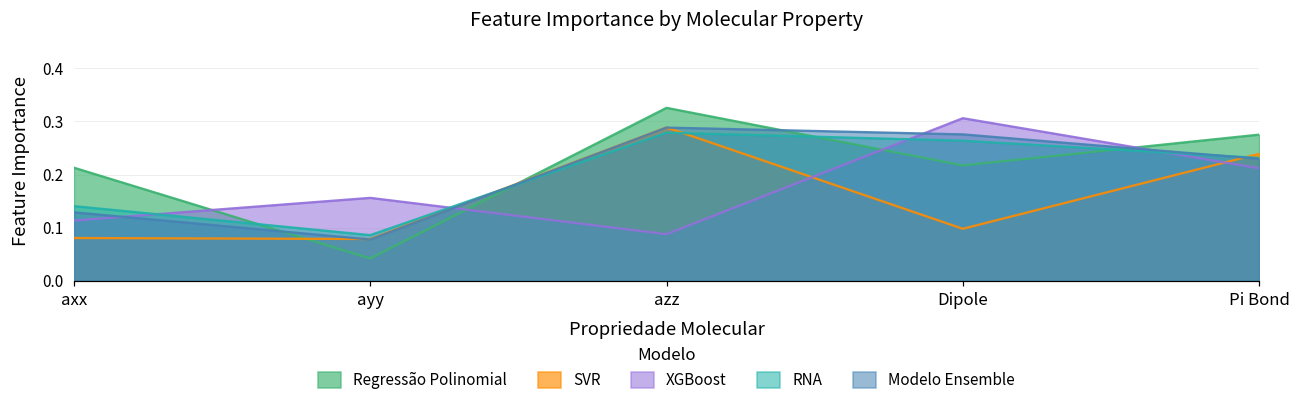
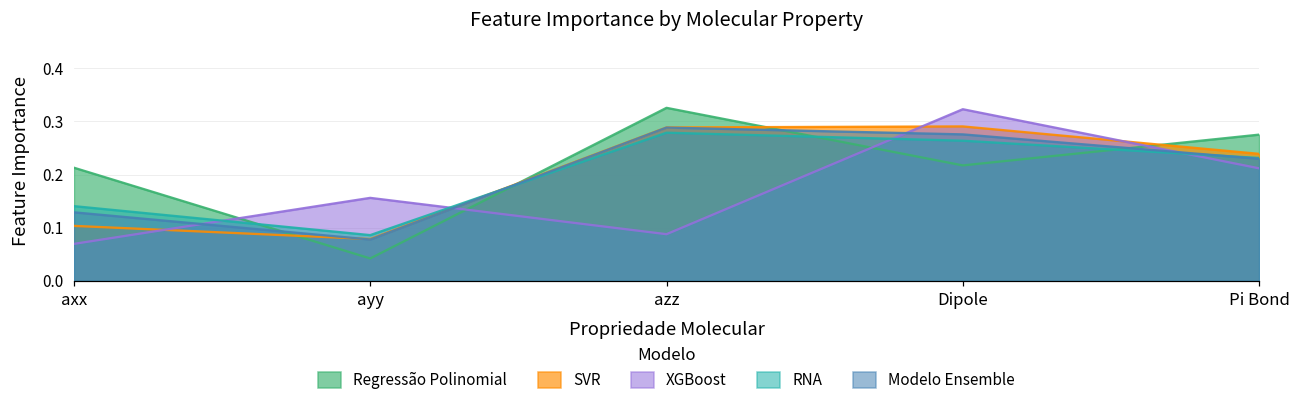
  {
    "Regressão Polinomial": {
      "axx": 0.21,
      "ayy": 0.04,
      "azz": 0.33,
      "Dipole": 0.22,
      "Pi Bond": 0.28
    },
    "SVR": {
-     "axx": 0.08,
-     "Dipole": 0.10,
+     "axx": 0.10,
+     "Dipole": 0.29,
      "Pi Bond": 0.24
    },
    "XGBoost": {
-     "axx": 0.11,
+     "axx": 0.07,
      "ayy": 0.16,
      "azz": 0.09,
-     "Dipole": 0.31,
+     "Dipole": 0.32,
      "Pi Bond": 0.21
    }
  }
